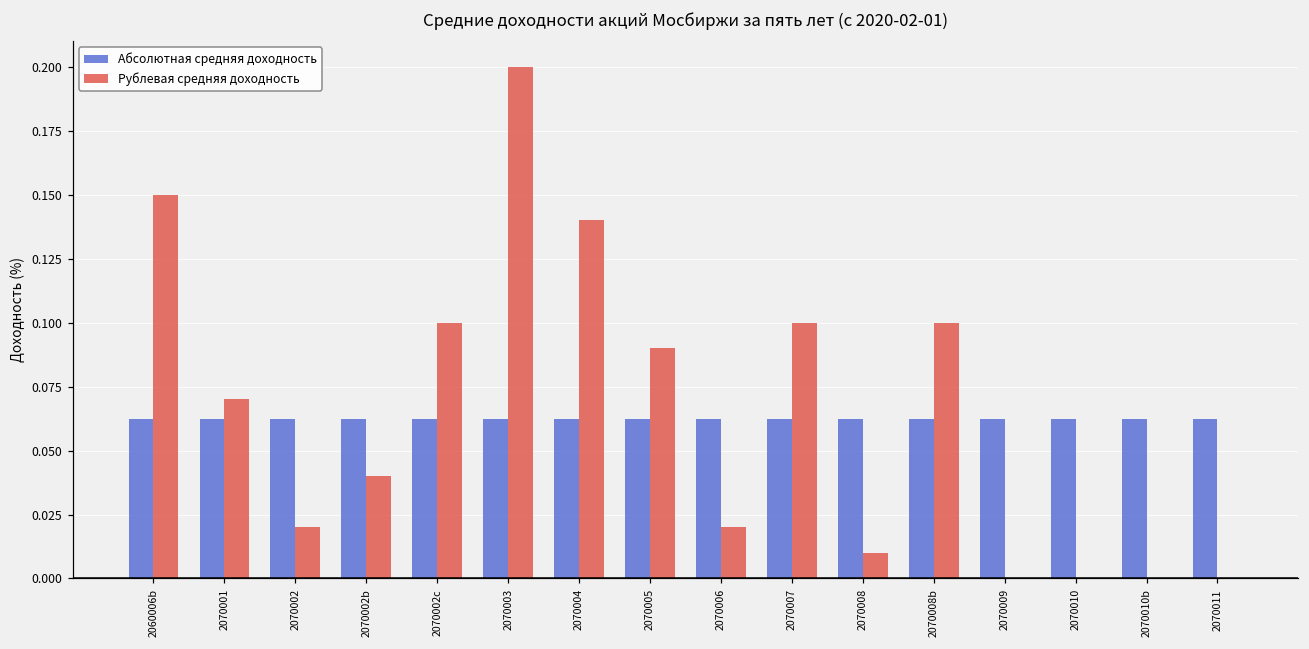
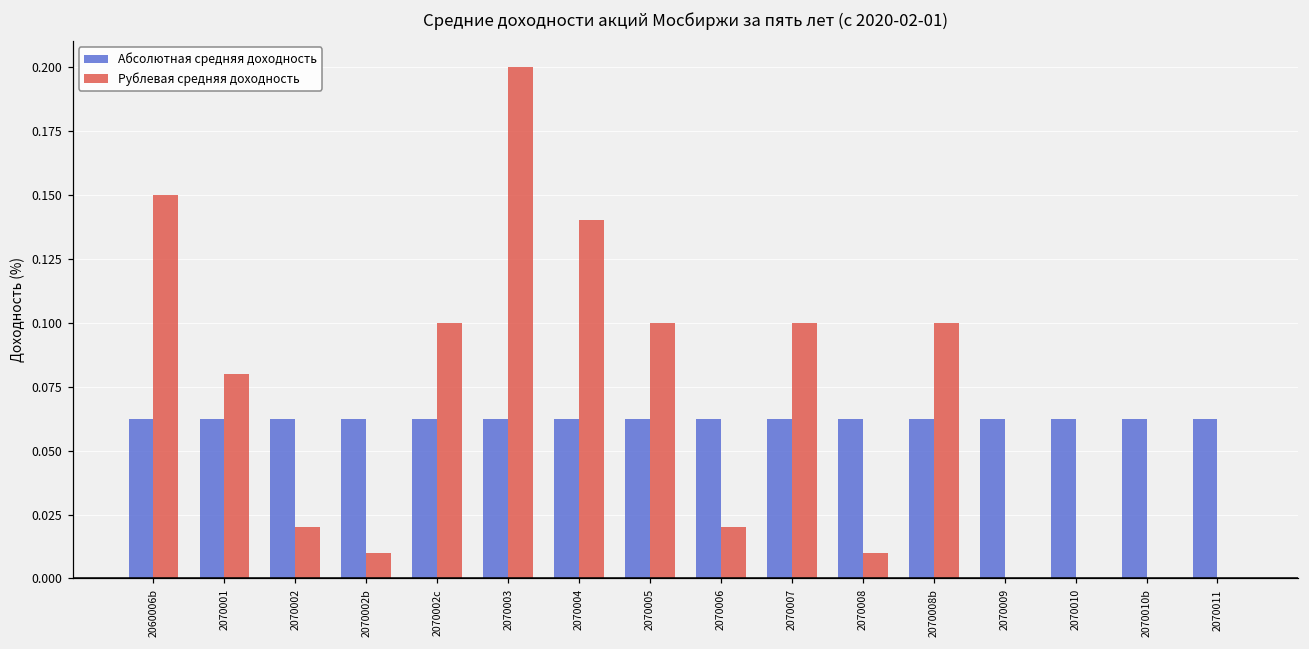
  {
    "Абсолютная средняя доходность": {
      "2060006b": 0.063,
      "2070001": 0.063,
      "2070002": 0.063,
      "2070002b": 0.063,
      "2070002c": 0.063,
      "2070003": 0.063,
      "2070004": 0.063,
      "2070005": 0.063,
      "2070006": 0.063,
      "2070007": 0.063,
      "2070008": 0.063,
      "2070008b": 0.063,
      "2070009": 0.063,
      "2070010": 0.063,
      "2070010b": 0.063,
      "2070011": 0.063
    },
    "Рублевая средняя доходность": {
      "2060006b": 0.15,
-     "2070001": 0.07,
+     "2070001": 0.08,
      "2070002": 0.02,
-     "2070002b": 0.04,
+     "2070002b": 0.01,
      "2070002c": 0.10,
      "2070003": 0.20,
      "2070004": 0.14,
-     "2070005": 0.09,
+     "2070005": 0.10,
      "2070006": 0.02,
      "2070007": 0.10,
      "2070008": 0.01,
      "2070008b": 0.10,
      "2070009": 0.00,
      "2070010": 0.00,
      "2070010b": 0.00,
      "2070011": 0.00
    }
  }
